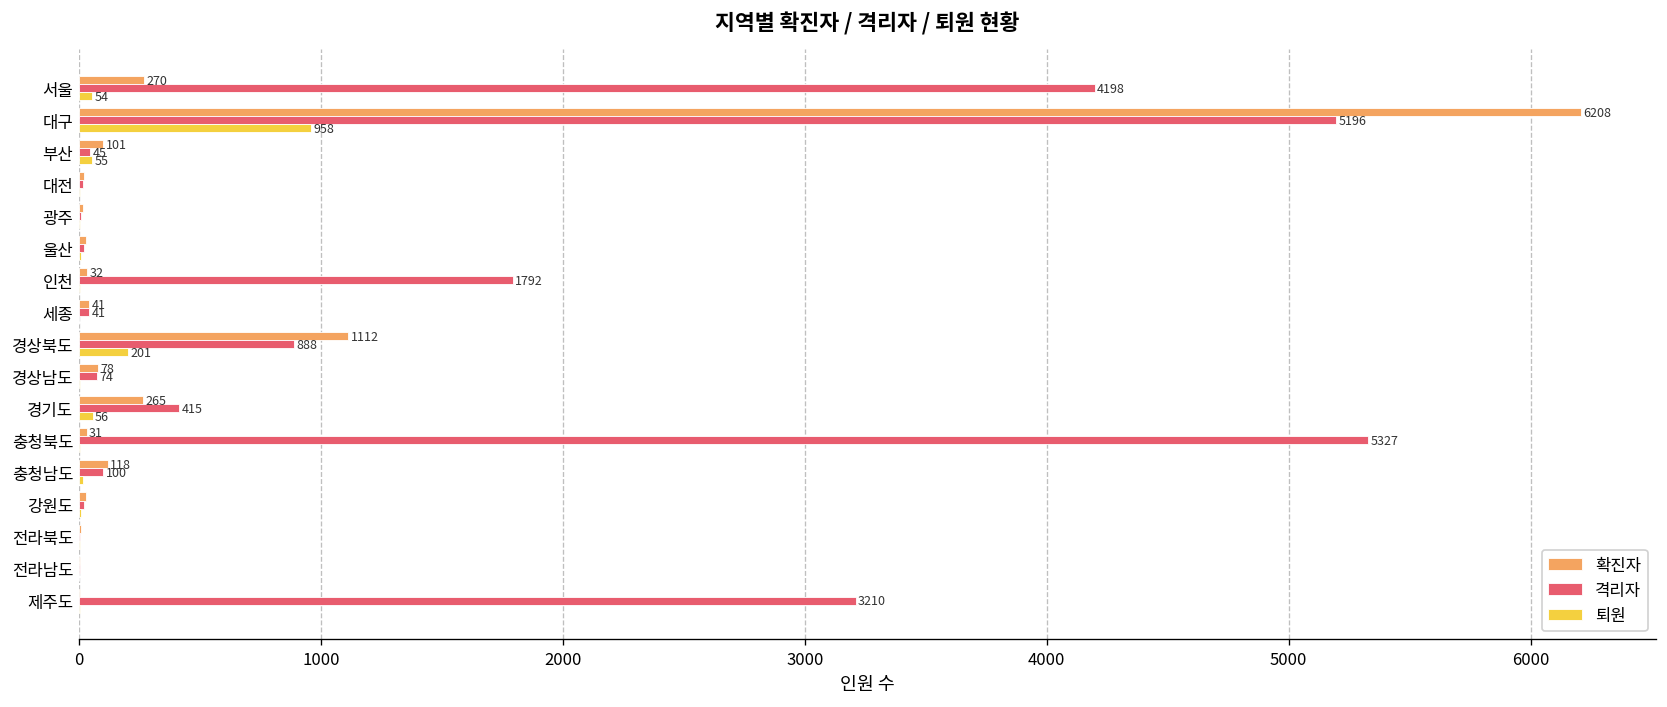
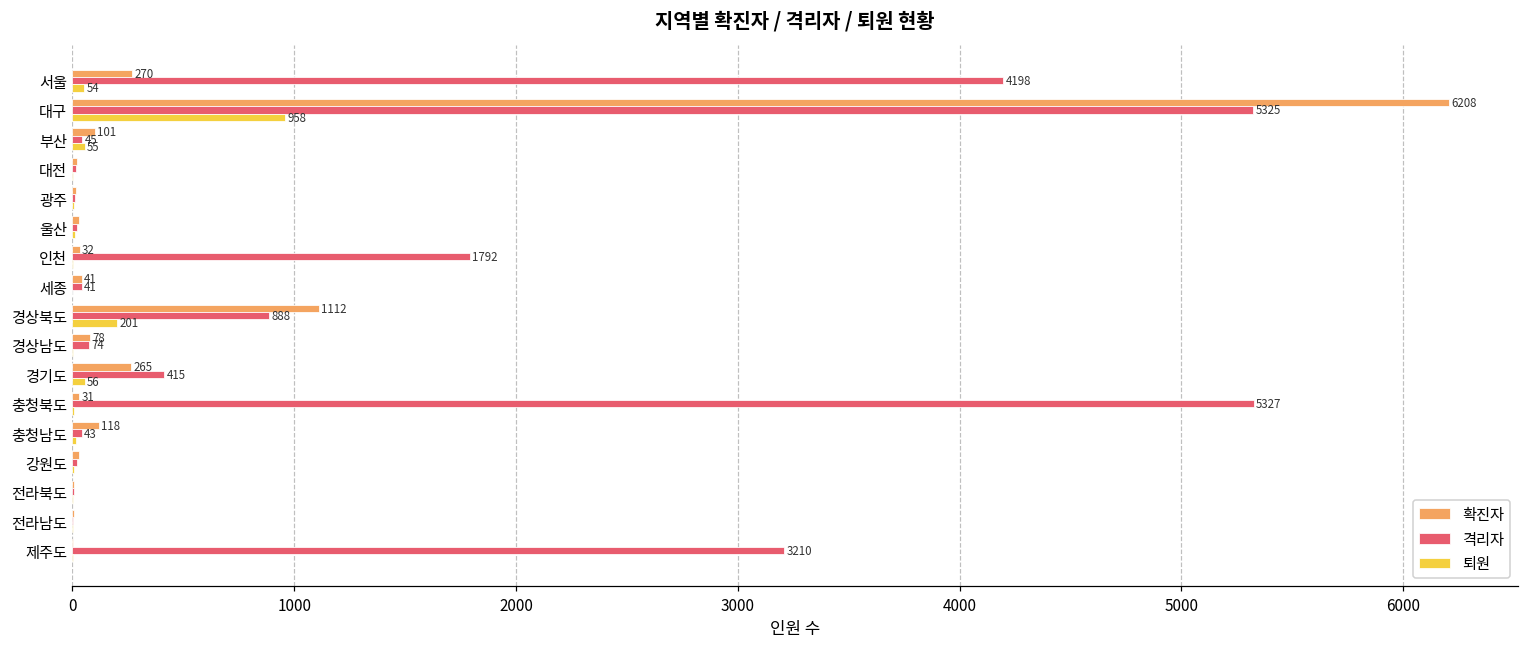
  {
    "격리자": {
      "서울": 4198,
-     "대구": 5196,
+     "대구": 5325,
      "인천": 1792,
      "경상북도": 888,
      "경기도": 415,
      "충청북도": 5327,
-     "충청남도": 100,
+     "충청남도": 43,
      "제주도": 3210
    }
  }
